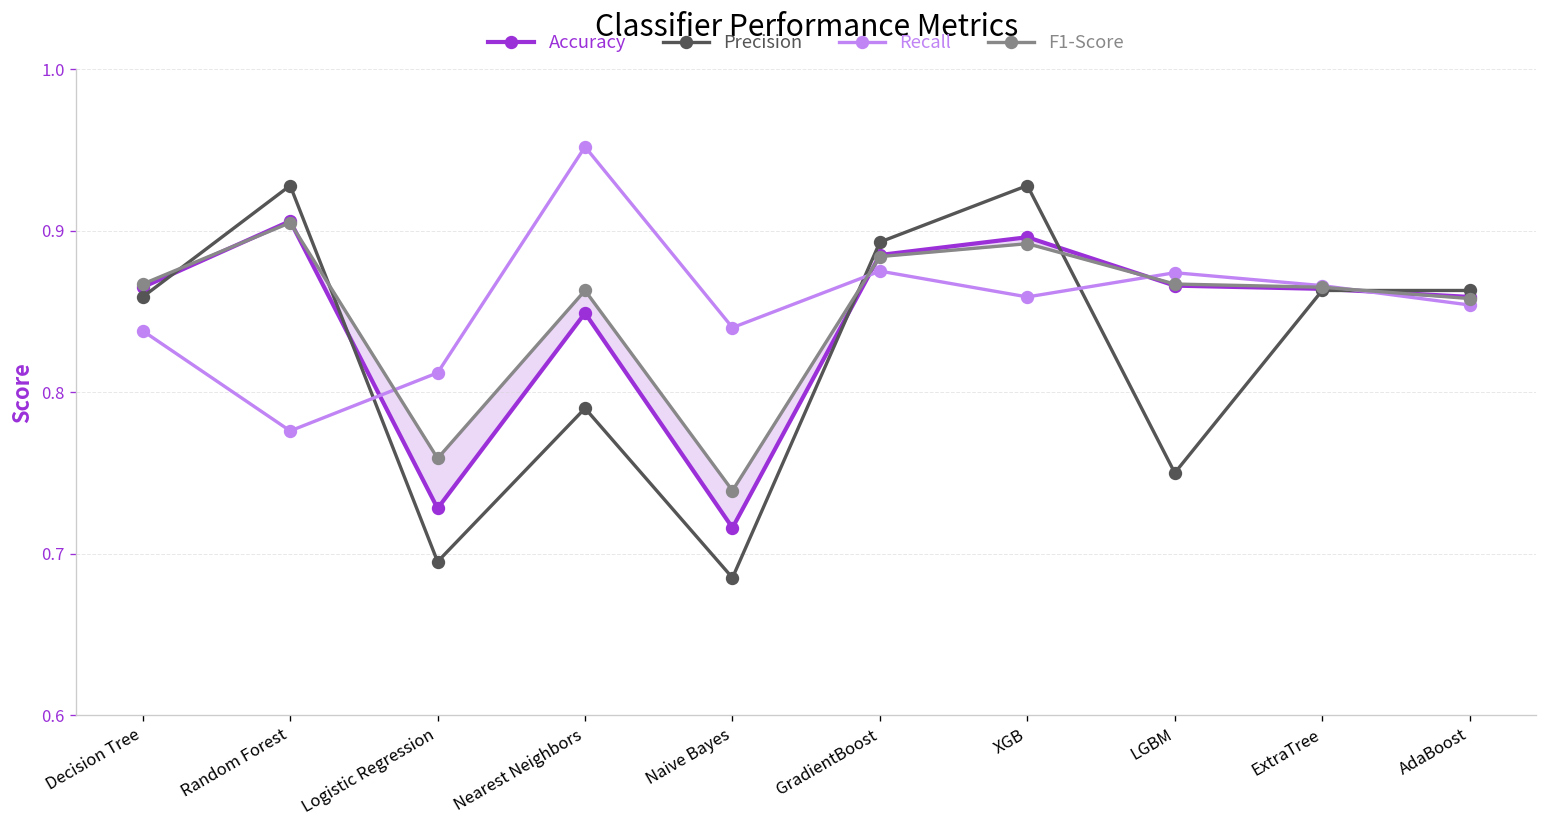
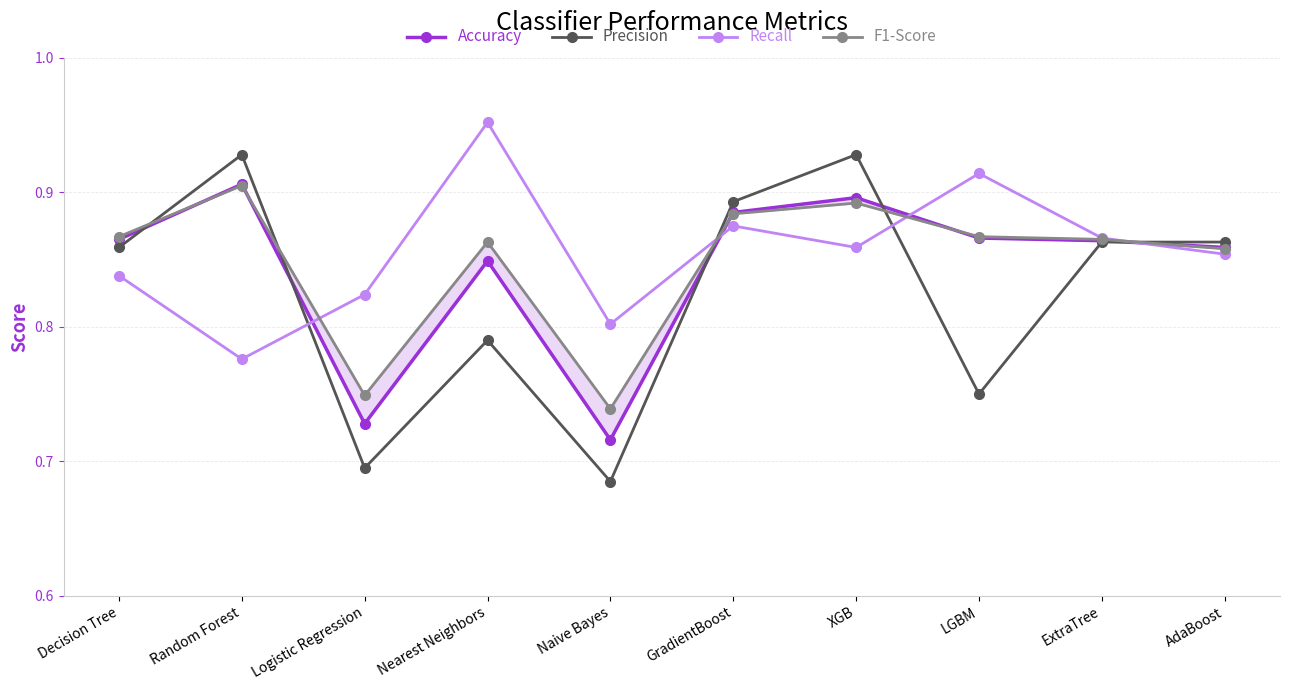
  {
    "Precision": {
      "Decision Tree": 0.859,
      "Random Forest": 0.928,
      "Logistic Regression": 0.695,
      "Nearest Neighbors": 0.790,
      "Naive Bayes": 0.685,
      "GradientBoost": 0.893,
      "XGB": 0.928,
      "LGBM": 0.750,
      "AdaBoost": 0.863
    },
    "Recall": {
      "Decision Tree": 0.838,
      "Random Forest": 0.776,
-     "Logistic Regression": 0.812,
+     "Logistic Regression": 0.824,
      "Nearest Neighbors": 0.952,
-     "Naive Bayes": 0.840,
+     "Naive Bayes": 0.802,
      "GradientBoost": 0.875,
      "XGB": 0.859,
-     "LGBM": 0.874,
+     "LGBM": 0.914,
      "AdaBoost": 0.854
    },
    "F1-Score": {
-     "Logistic Regression": 0.759,
+     "Logistic Regression": 0.749,
      "XGB": 0.892
    }
  }
